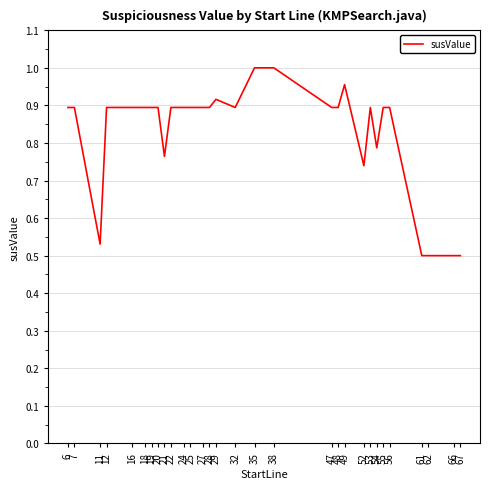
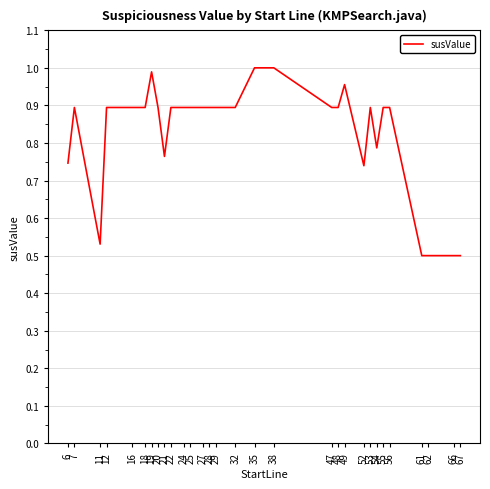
  {
-   "6": 0.89,
+   "6": 0.75,
    "7": 0.89,
    "11": 0.53,
    "12": 0.89,
    "16": 0.89,
    "18": 0.89,
-   "19": 0.89,
+   "19": 0.99,
    "20": 0.89,
    "21": 0.76,
    "22": 0.89,
    "24": 0.89,
    "25": 0.89,
    "27": 0.89,
    "28": 0.89,
-   "29": 0.92,
+   "29": 0.89,
    "32": 0.89,
    "35": 1.00,
    "38": 1.00,
    "47": 0.89,
    "48": 0.89,
    "49": 0.96,
    "52": 0.74,
    "53": 0.89,
    "54": 0.79,
    "55": 0.89,
    "56": 0.89,
    "61": 0.50,
    "62": 0.50,
    "66": 0.50,
    "67": 0.50
  }
